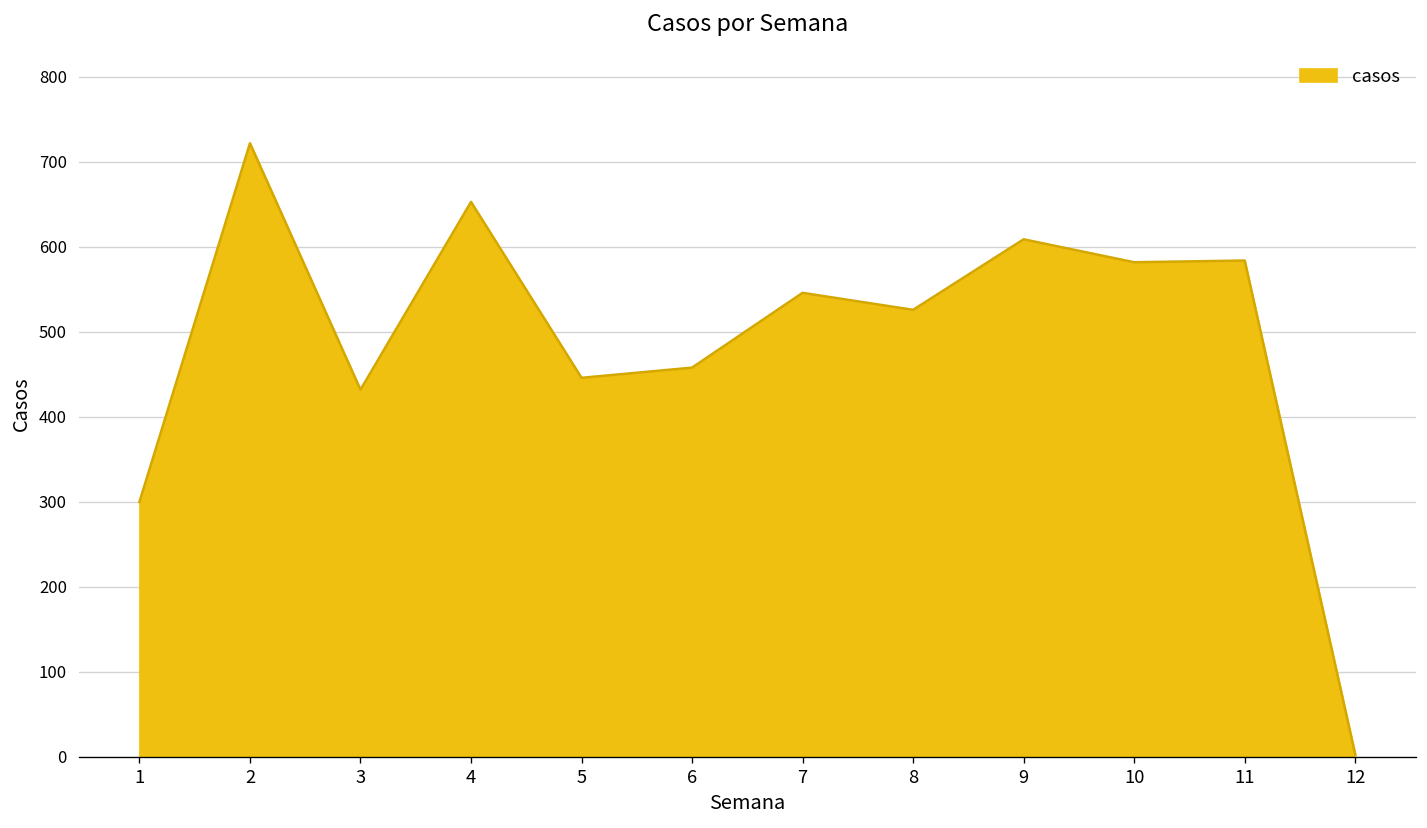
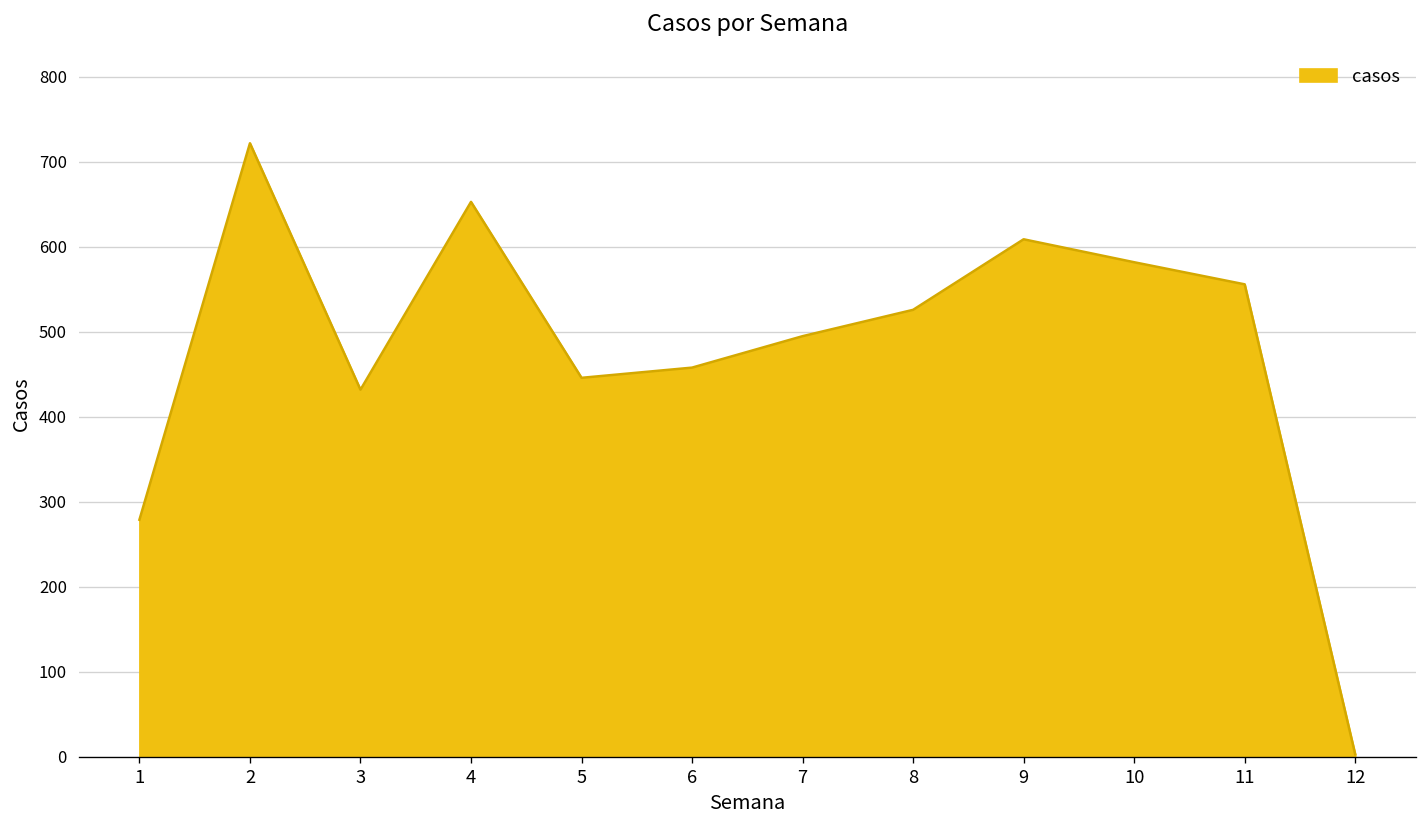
  {
-   "1": 300,
+   "1": 280,
    "2": 720,
    "3": 430,
    "4": 650,
    "5": 450,
    "6": 460,
-   "7": 550,
+   "7": 500,
    "8": 530,
    "9": 610,
    "10": 580,
-   "11": 580,
+   "11": 560,
    "12": 0
  }
